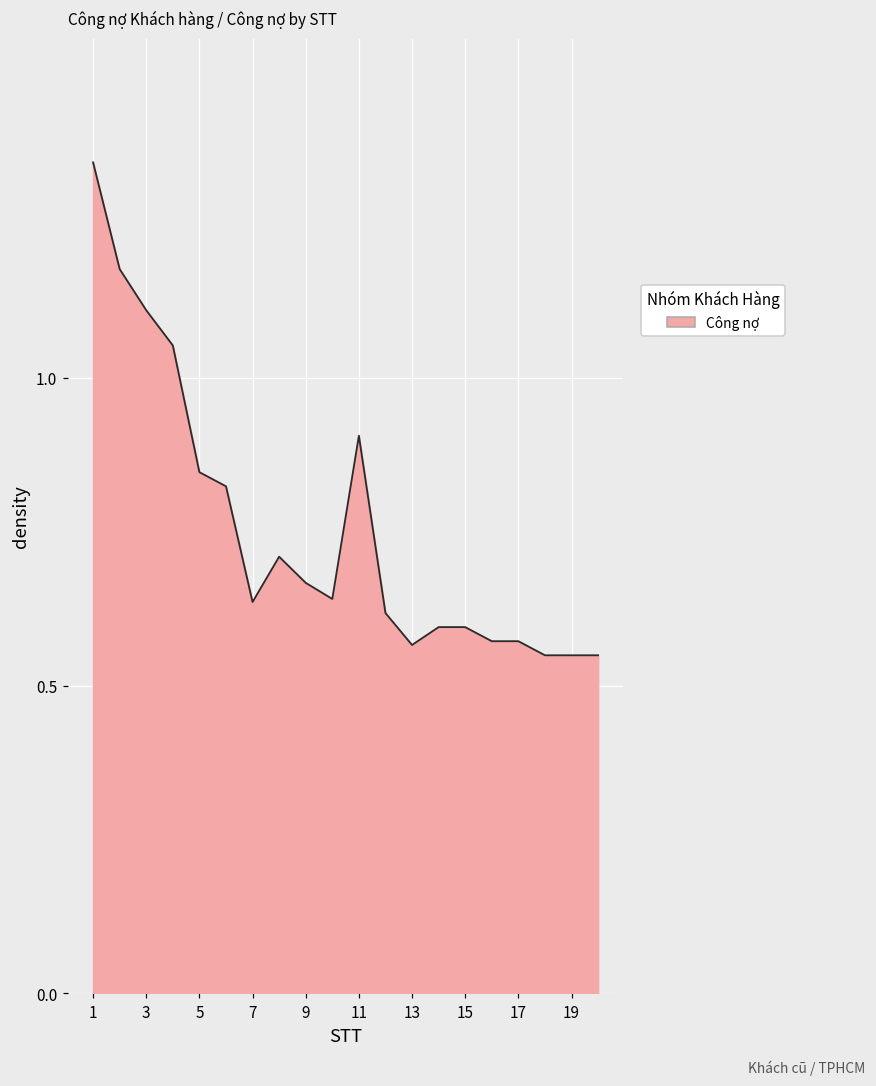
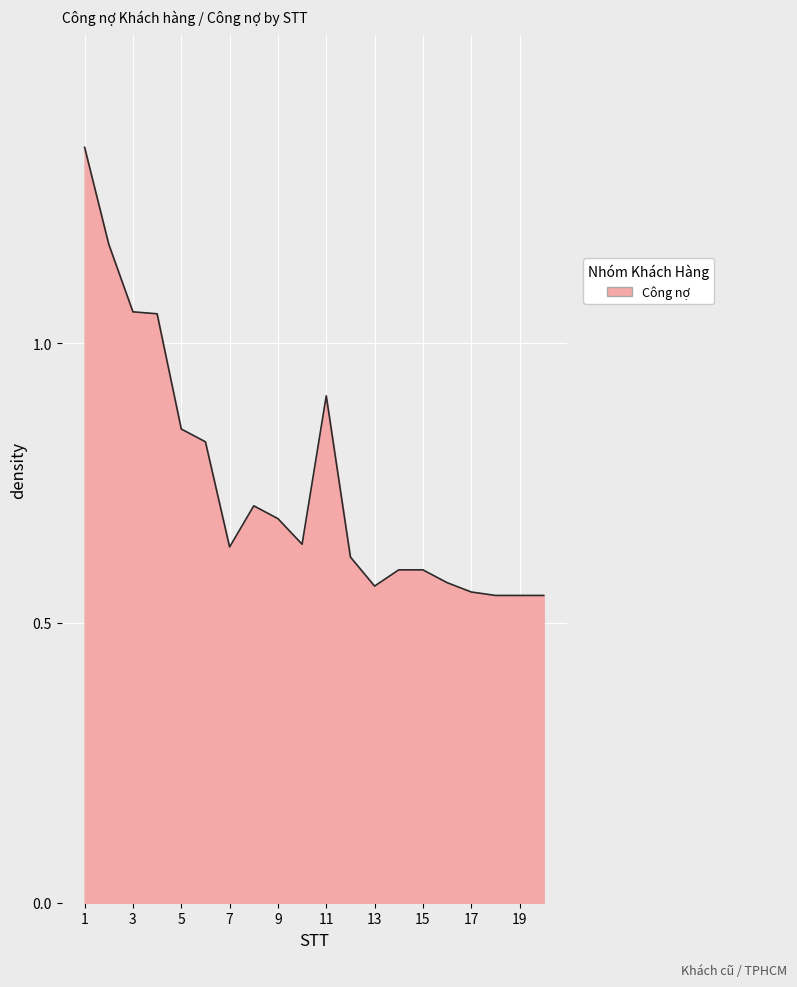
  {
    "1": 1.35,
-   "3": 1.11,
+   "3": 1.06,
    "5": 0.85,
    "7": 0.64,
-   "9": 0.67,
+   "9": 0.69,
    "11": 0.91,
    "13": 0.57,
    "15": 0.59,
-   "17": 0.57,
+   "17": 0.56,
    "19": 0.55
  }
